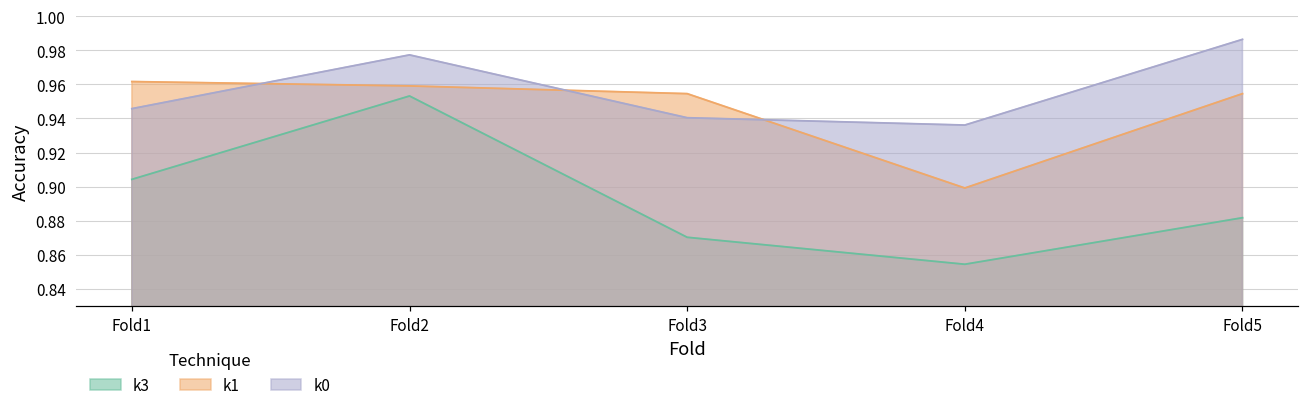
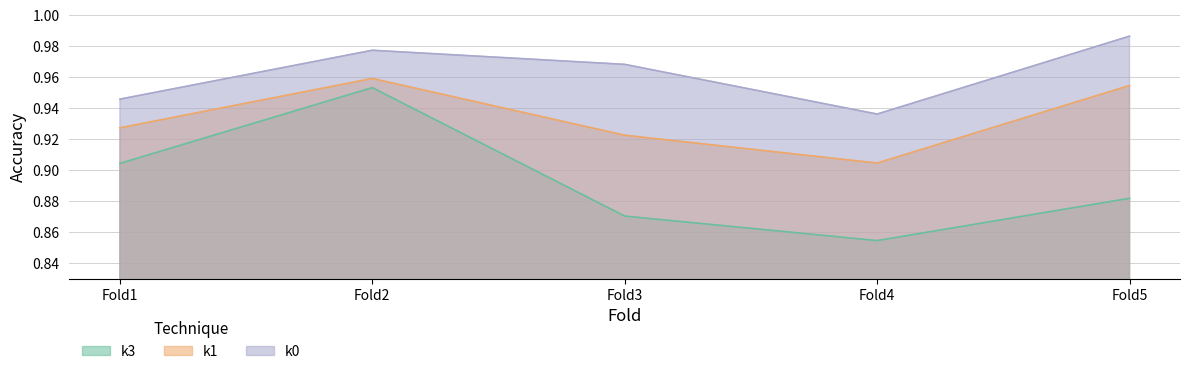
  {
    "k3": {
      "Fold1": 0.904,
      "Fold2": 0.953,
      "Fold3": 0.870,
      "Fold4": 0.855,
      "Fold5": 0.882
    },
    "k1": {
-     "Fold1": 0.962,
+     "Fold1": 0.927,
      "Fold2": 0.959,
-     "Fold3": 0.955,
-     "Fold4": 0.899,
+     "Fold3": 0.922,
+     "Fold4": 0.905,
      "Fold5": 0.955
    },
    "k0": {
      "Fold1": 0.946,
      "Fold2": 0.977,
-     "Fold3": 0.940,
+     "Fold3": 0.968,
      "Fold4": 0.936,
      "Fold5": 0.986
    }
  }
